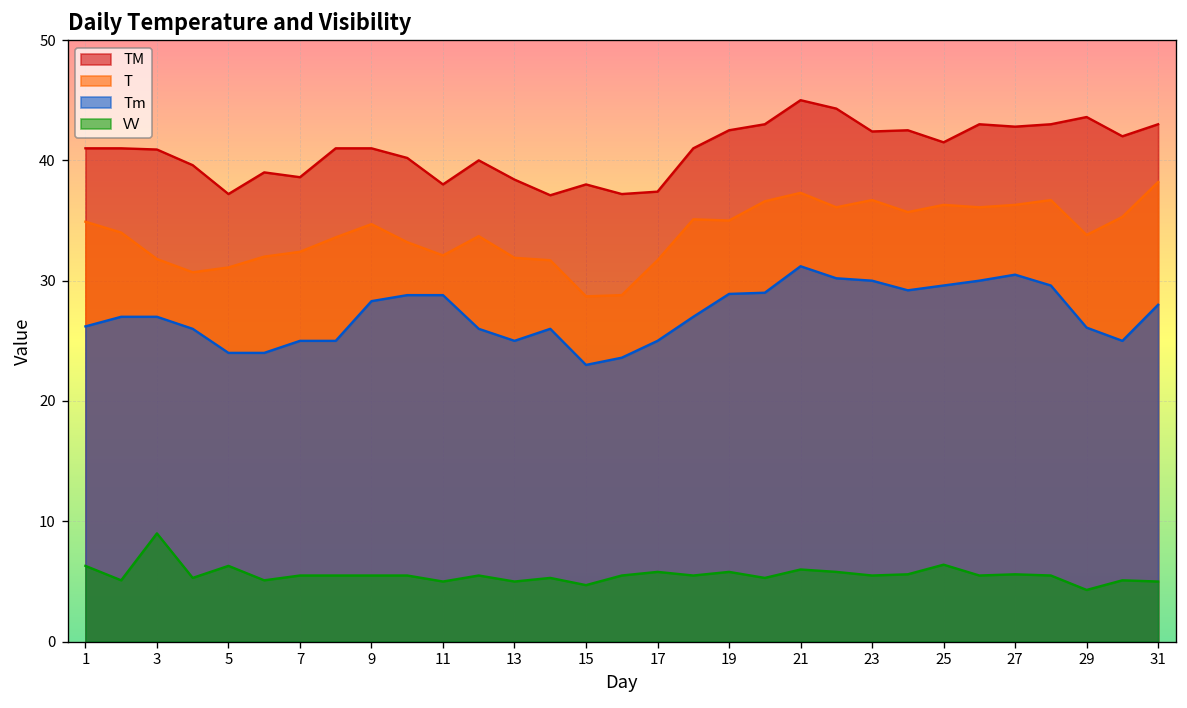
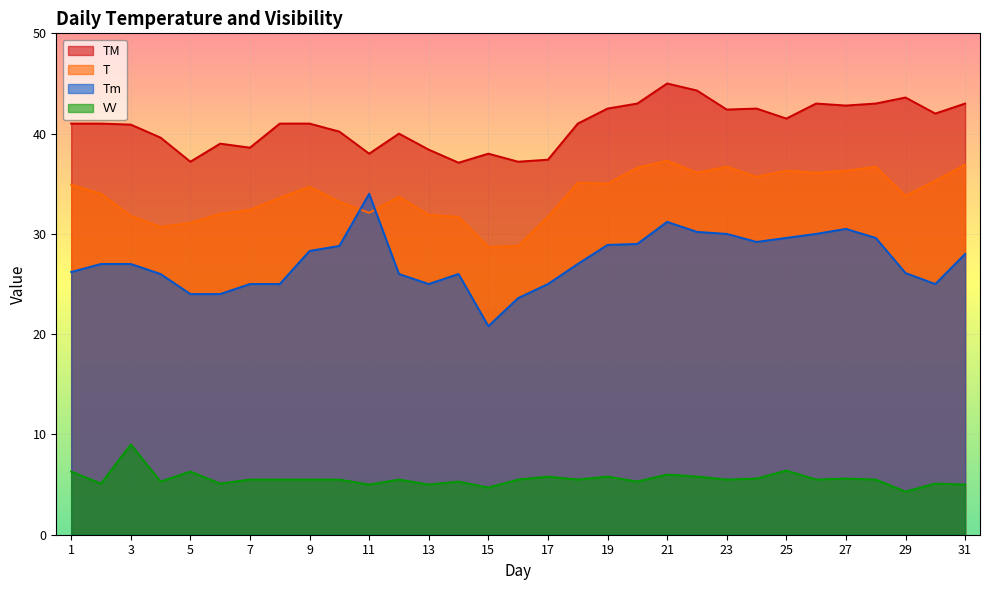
  {
    "TM": {
      "1": 41.0,
      "3": 40.9,
      "5": 37.2,
      "7": 38.6,
      "9": 41.0,
      "11": 38.0,
      "13": 38.4,
      "15": 38.0,
      "17": 37.4,
      "19": 42.5,
      "21": 45.0,
      "23": 42.4,
      "25": 41.5,
      "27": 42.8,
      "29": 43.6,
      "31": 43.0
    },
    "T": {
      "1": 34.9,
      "3": 31.8,
      "5": 31.1,
      "7": 32.4,
      "9": 34.7,
      "11": 32.1,
      "13": 31.9,
      "15": 28.7,
      "17": 31.7,
      "19": 35.0,
      "21": 37.3,
      "23": 36.7,
      "25": 36.3,
      "27": 36.3,
      "29": 33.8,
-     "31": 38.2
+     "31": 36.9
    },
    "Tm": {
      "1": 26.2,
      "3": 27.0,
      "5": 24.0,
      "7": 25.0,
      "9": 28.3,
-     "11": 28.8,
+     "11": 34.0,
      "13": 25.0,
-     "15": 23.0,
+     "15": 20.8,
      "17": 25.0,
      "19": 28.9,
      "21": 31.2,
      "23": 30.0,
      "25": 29.6,
      "27": 30.5,
      "29": 26.1,
      "31": 28.0
    },
    "VV": {
      "1": 6.3,
      "3": 9.0,
      "5": 6.3,
      "7": 5.5,
      "9": 5.5,
      "11": 5.0,
      "13": 5.0,
      "15": 4.7,
      "17": 5.8,
      "19": 5.8,
      "21": 6.0,
      "23": 5.5,
      "25": 6.4,
      "27": 5.6,
      "29": 4.3,
      "31": 5.0
    }
  }
